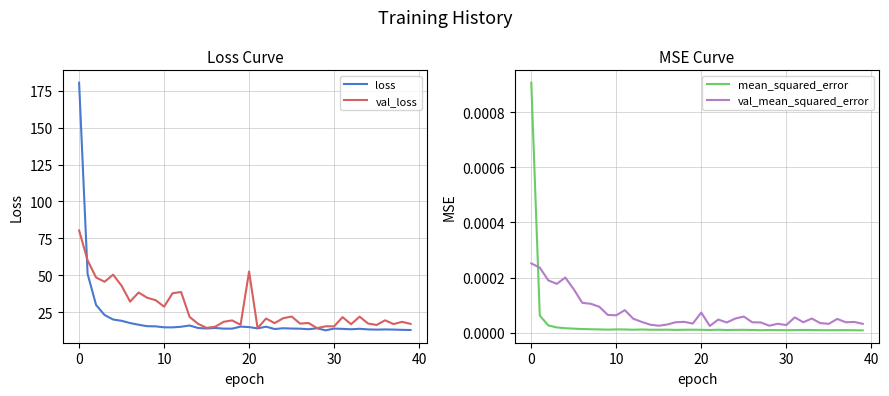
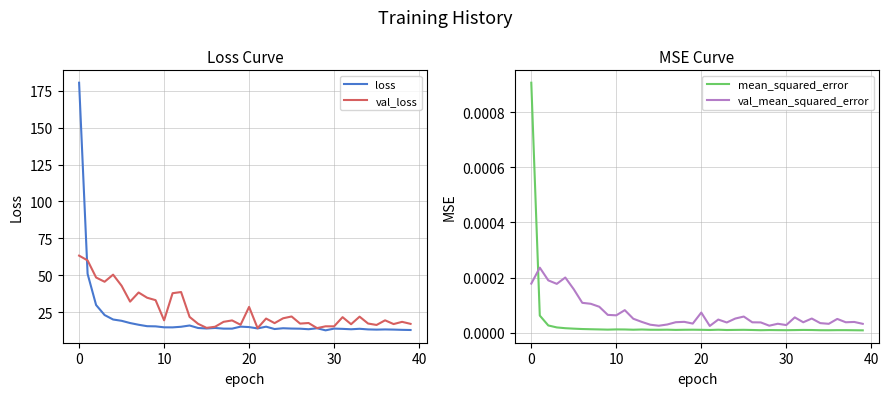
  {
    "Loss Curve": {
      "loss": {
        "0": 180,
        "10": 15,
        "20": 15
      },
      "val_loss": {
-       "0": 80,
-       "10": 29,
-       "20": 52
+       "0": 63,
+       "10": 19,
+       "20": 28
      }
    },
    "MSE Curve": {
      "mean_squared_error": {
        "0": 0.00091,
        "10": 0.00001,
        "20": 0.00001,
        "30": 0.00001
      },
      "val_mean_squared_error": {
-       "0": 0.00025,
+       "0": 0.00018,
        "10": 0.00006,
        "20": 0.00007,
        "30": 0.00003
      }
    }
  }
